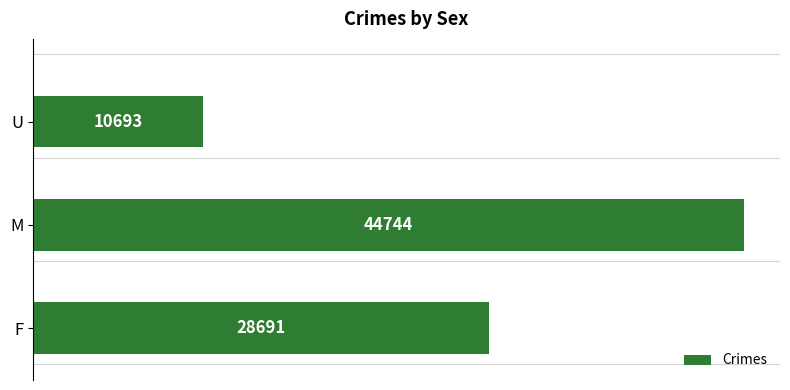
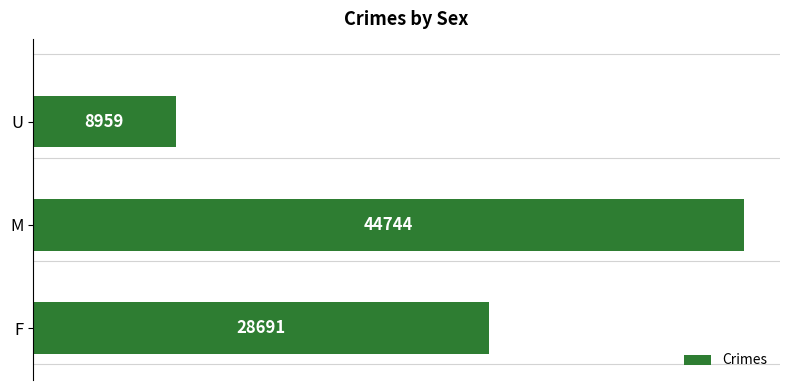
  {
-   "U": 10693,
+   "U": 8959,
    "M": 44744,
    "F": 28691
  }
